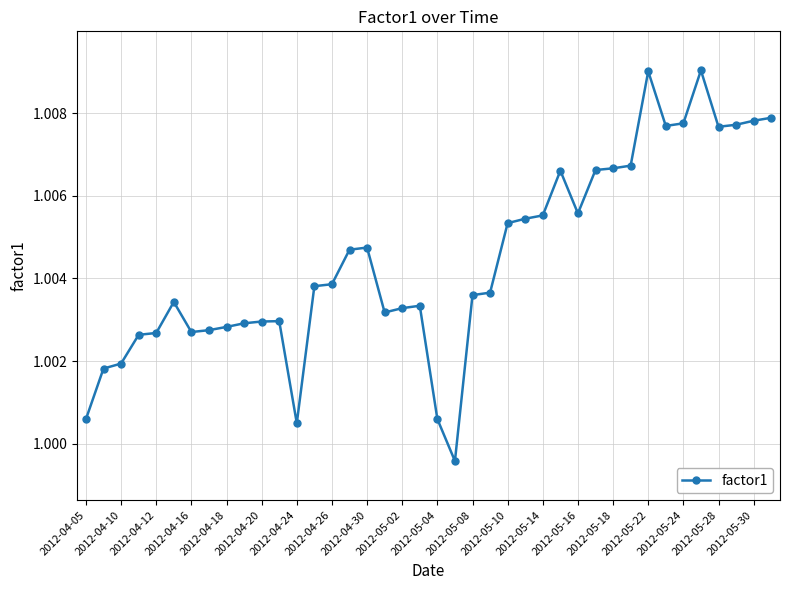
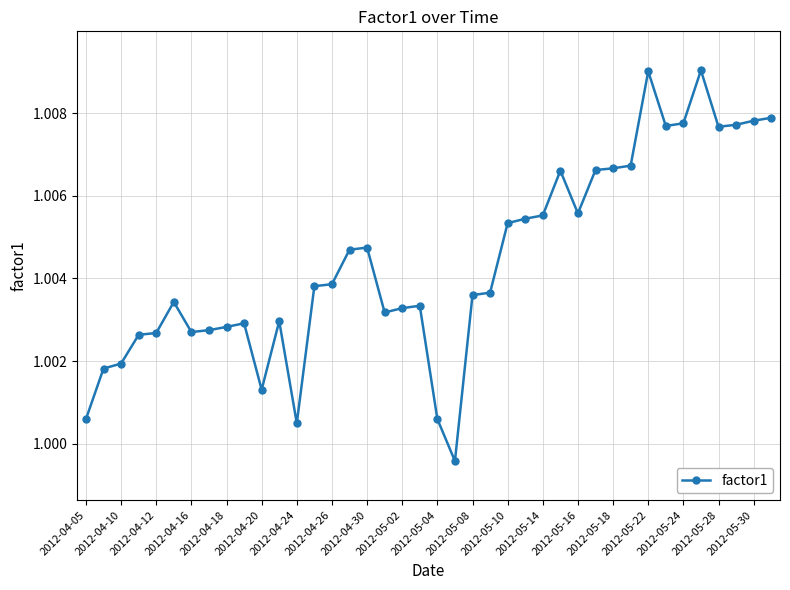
  {
    "2012-04-05": 1.0006,
    "2012-04-10": 1.0019,
    "2012-04-12": 1.0027,
    "2012-04-16": 1.0027,
    "2012-04-18": 1.0028,
-   "2012-04-20": 1.0030,
+   "2012-04-20": 1.0013,
    "2012-04-24": 1.0005,
    "2012-04-26": 1.0039,
    "2012-04-30": 1.0047,
    "2012-05-02": 1.0033,
    "2012-05-04": 1.0006,
    "2012-05-08": 1.0036,
    "2012-05-10": 1.0053,
    "2012-05-14": 1.0055,
    "2012-05-16": 1.0056,
    "2012-05-18": 1.0067,
    "2012-05-22": 1.0090,
    "2012-05-24": 1.0078,
    "2012-05-28": 1.0077,
    "2012-05-30": 1.0078
  }
